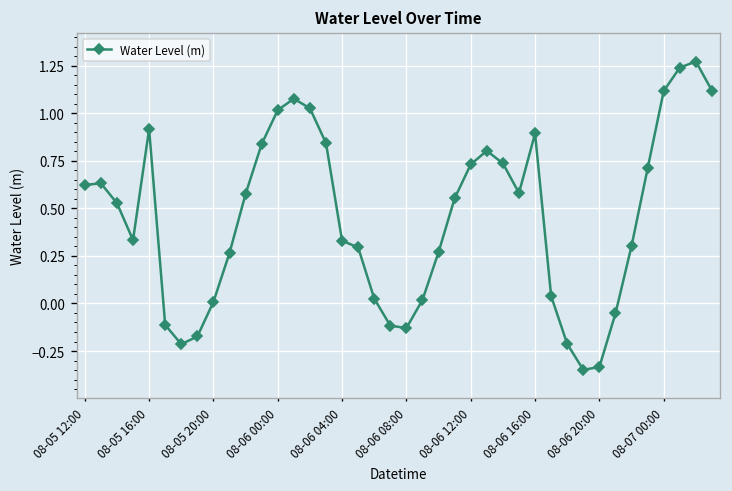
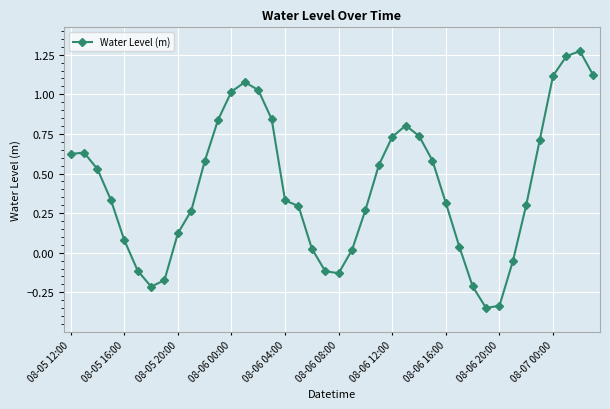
  {
    "08-05 12:00": 0.62,
-   "08-05 16:00": 0.92,
-   "08-05 20:00": 0.01,
+   "08-05 16:00": 0.08,
+   "08-05 20:00": 0.12,
    "08-06 00:00": 1.02,
    "08-06 04:00": 0.33,
    "08-06 08:00": -0.13,
    "08-06 12:00": 0.73,
-   "08-06 16:00": 0.89,
+   "08-06 16:00": 0.31,
    "08-06 20:00": -0.33,
    "08-07 00:00": 1.12
  }
